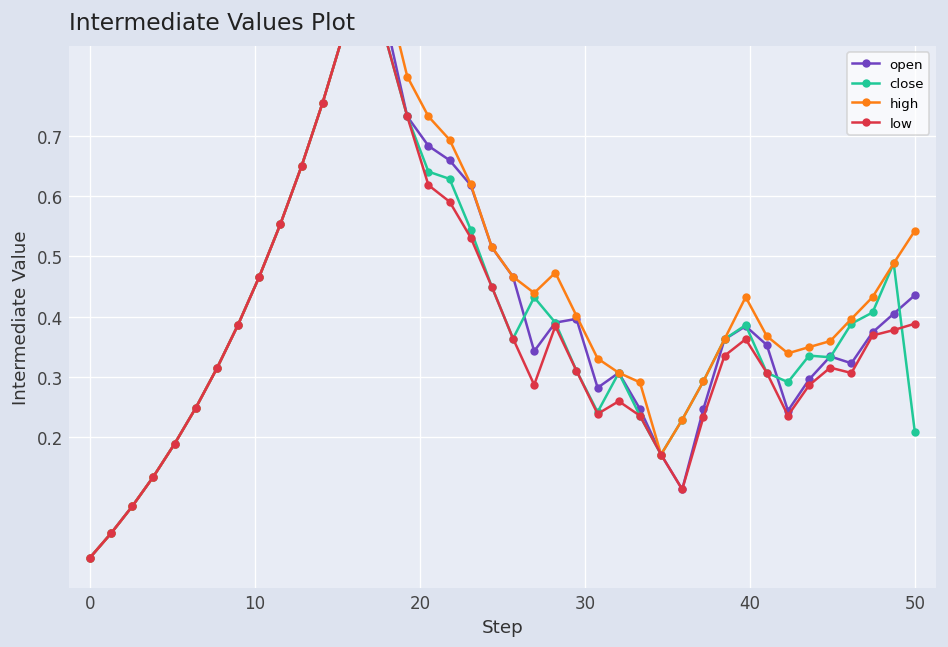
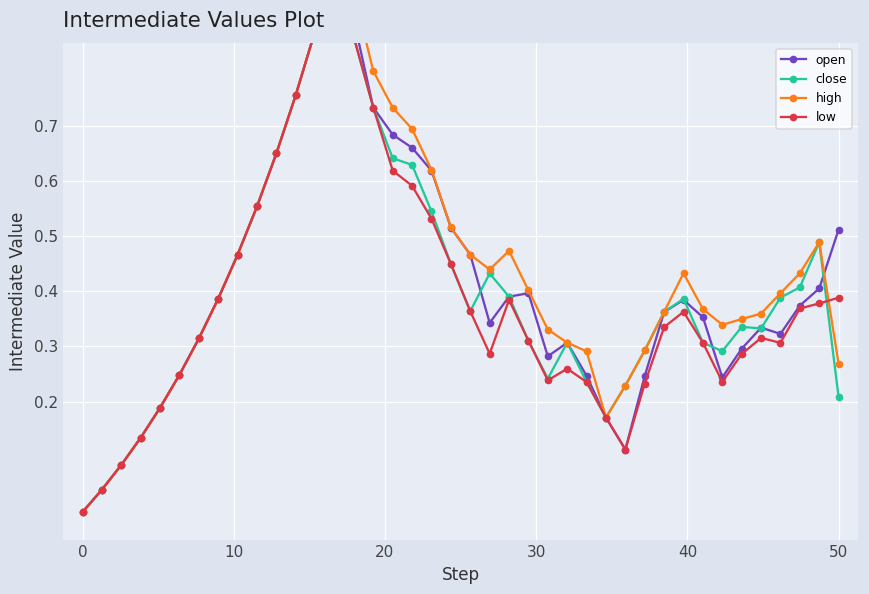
  {
    "open": {
-     "50": 0.44
+     "50": 0.51
    },
    "close": {
      "50": 0.21
    },
    "high": {
-     "50": 0.54
+     "50": 0.27
    },
    "low": {
      "50": 0.39
    }
  }
